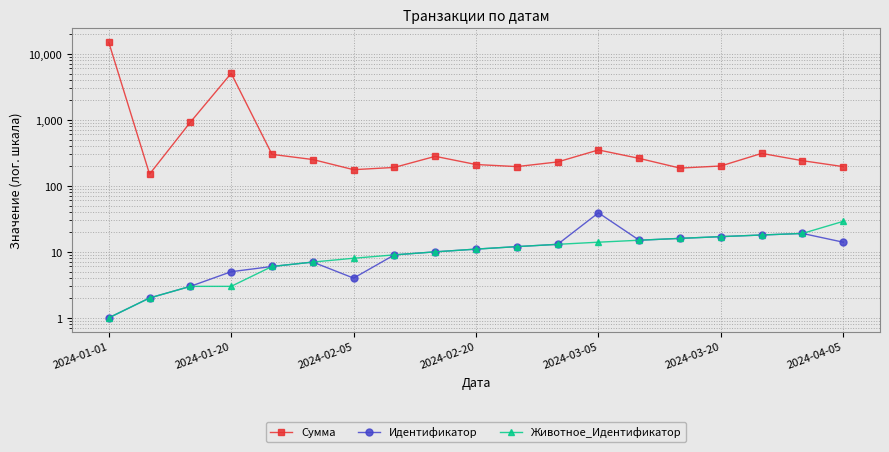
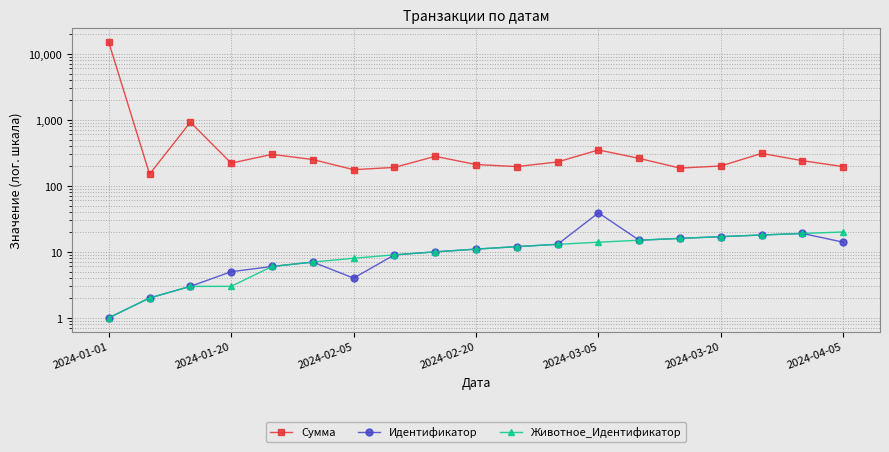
  {
    "Сумма": {
      "2024-01-01": "15,000",
-     "2024-01-20": "5,000",
+     "2024-01-20": "220",
      "2024-02-05": "180",
      "2024-02-20": "210",
      "2024-03-05": "400",
      "2024-03-20": "200",
      "2024-04-05": "200"
    },
    "Идентификатор": {
      "2024-01-20": "5",
      "2024-02-05": "4",
      "2024-03-05": "40",
      "2024-04-05": "14"
    },
    "Животное_Идентификатор": {
      "2024-01-20": "3",
      "2024-02-05": "8",
      "2024-03-05": "14",
-     "2024-04-05": "30"
+     "2024-04-05": "20"
    }
  }
